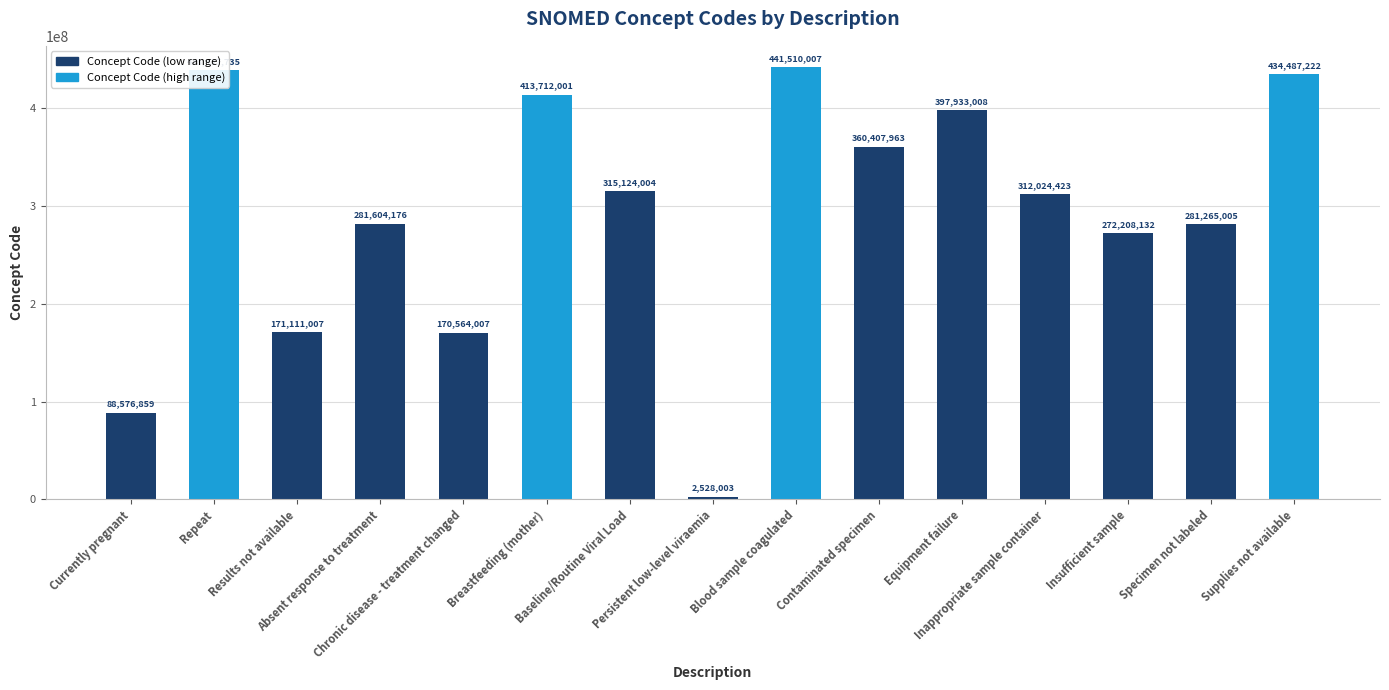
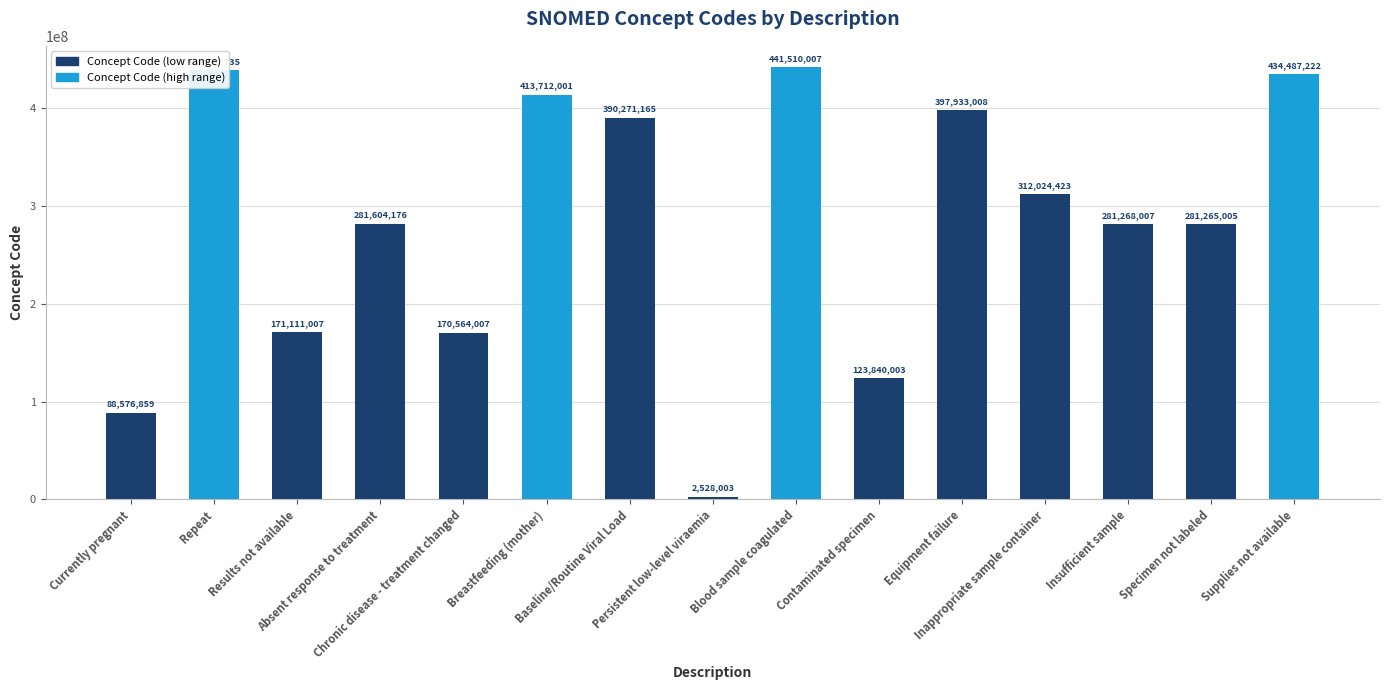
  {
    "Currently pregnant": "88,576,859",
    "Results not available": "171,111,007",
    "Absent response to treatment": "281,604,176",
    "Chronic disease - treatment changed": "170,564,007",
    "Breastfeeding (mother)": "413,712,001",
-   "Baseline/Routine Viral Load": "315,124,004",
+   "Baseline/Routine Viral Load": "390,271,165",
    "Persistent low-level viraemia": "2,528,003",
    "Blood sample coagulated": "441,510,007",
-   "Contaminated specimen": "360,407,963",
+   "Contaminated specimen": "123,840,003",
    "Equipment failure": "397,933,008",
    "Inappropriate sample container": "312,024,423",
-   "Insufficient sample": "272,208,132",
+   "Insufficient sample": "281,268,007",
    "Specimen not labeled": "281,265,005",
    "Supplies not available": "434,487,222"
  }
